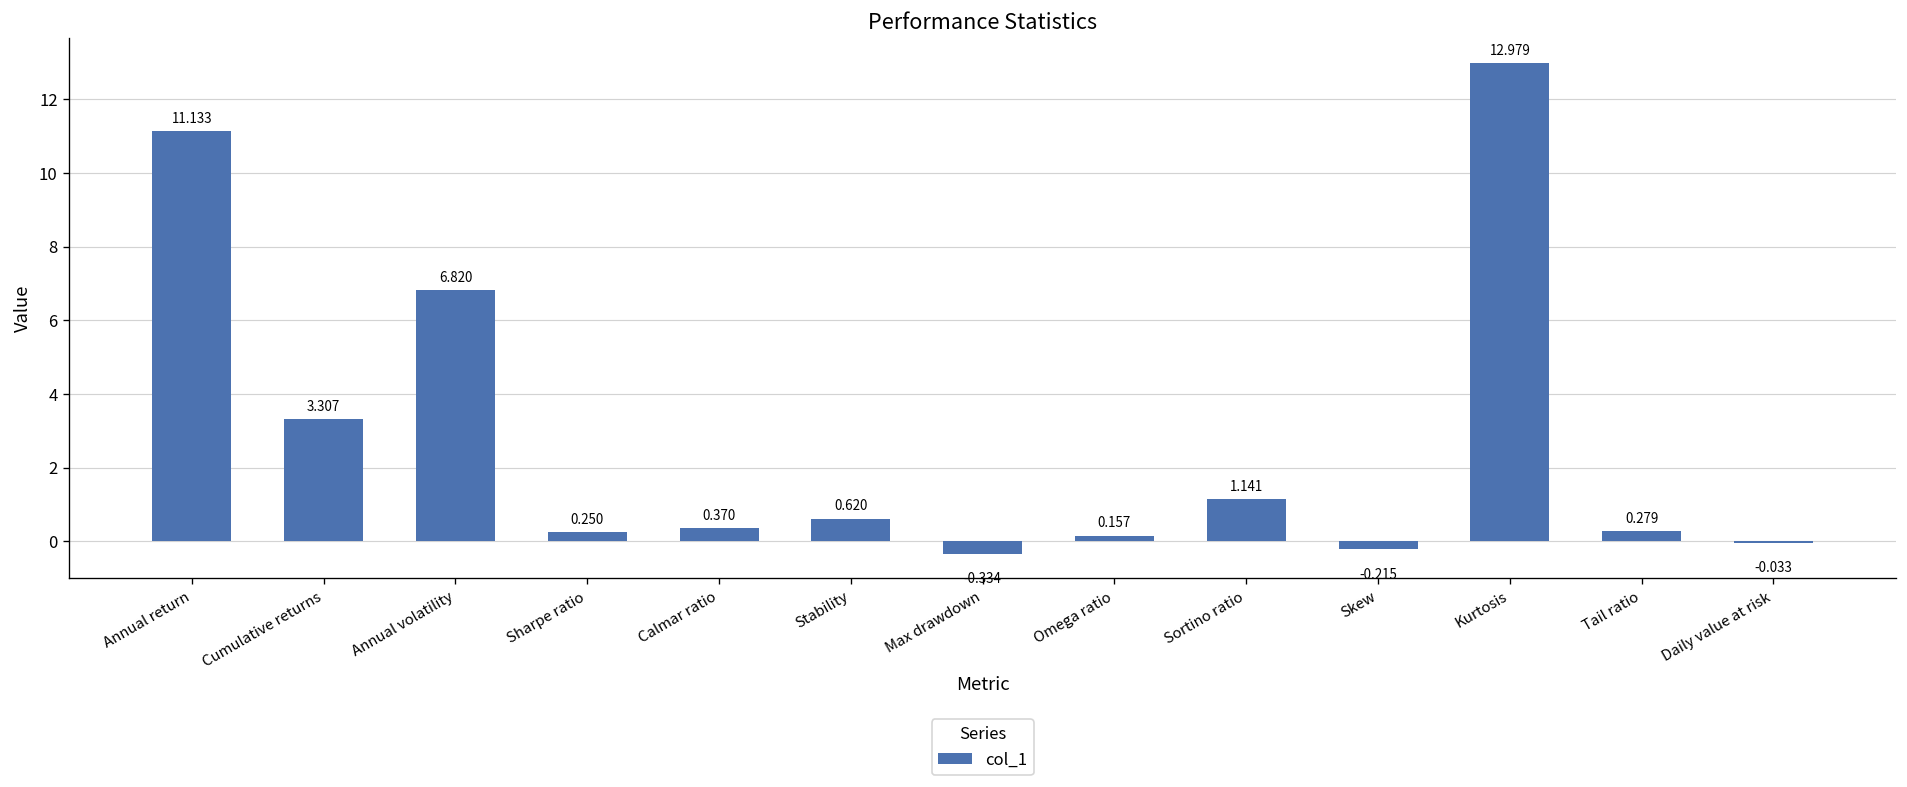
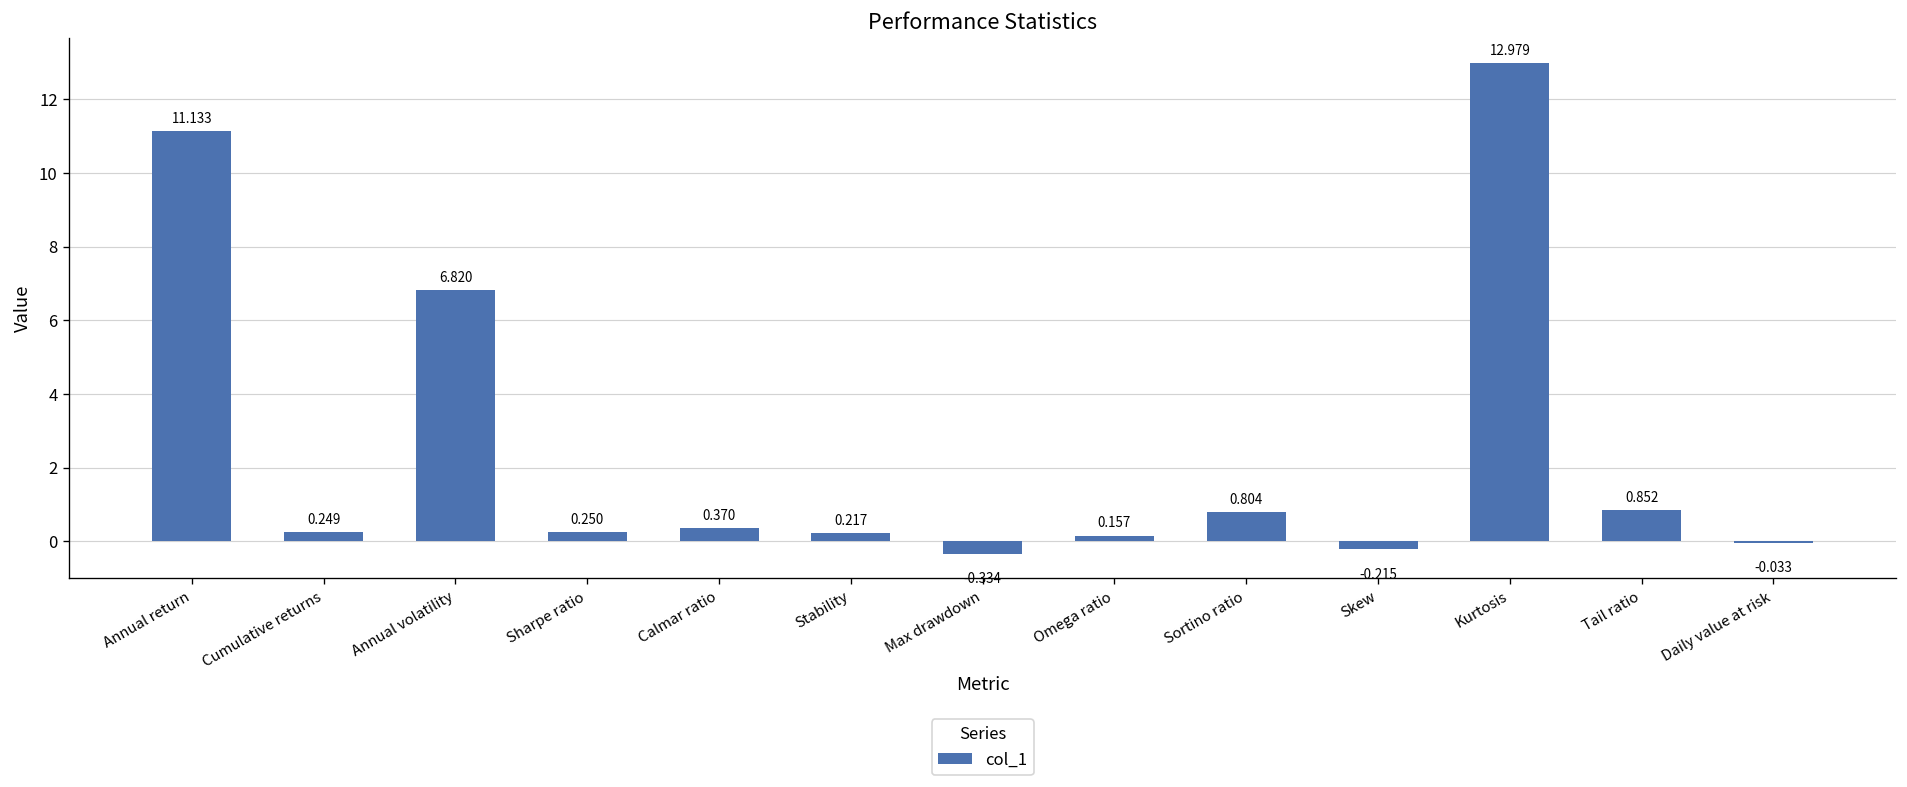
  {
    "Annual return": 11.133,
-   "Cumulative returns": 3.307,
+   "Cumulative returns": 0.249,
    "Annual volatility": 6.820,
    "Sharpe ratio": 0.250,
    "Calmar ratio": 0.370,
-   "Stability": 0.620,
+   "Stability": 0.217,
    "Max drawdown": -0.334,
    "Omega ratio": 0.157,
-   "Sortino ratio": 1.141,
+   "Sortino ratio": 0.804,
    "Skew": -0.215,
    "Kurtosis": 12.979,
-   "Tail ratio": 0.279,
+   "Tail ratio": 0.852,
    "Daily value at risk": -0.033
  }
